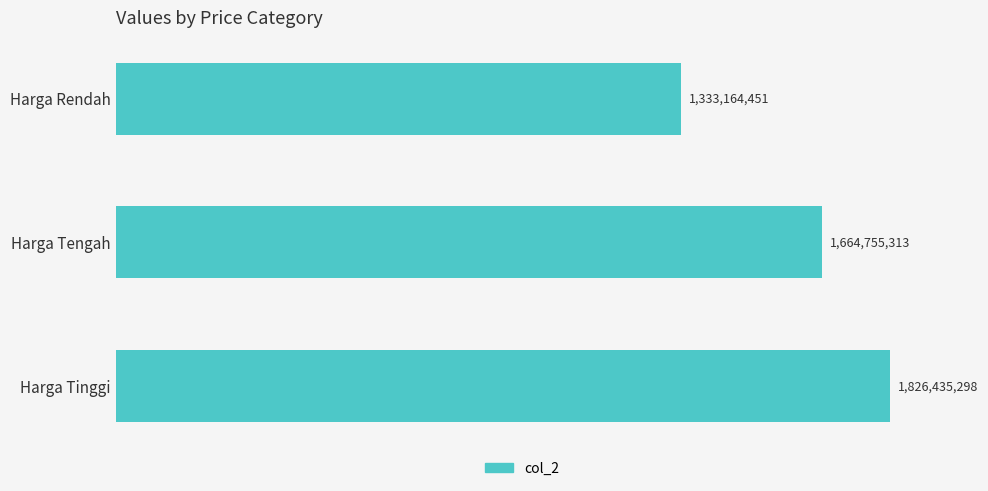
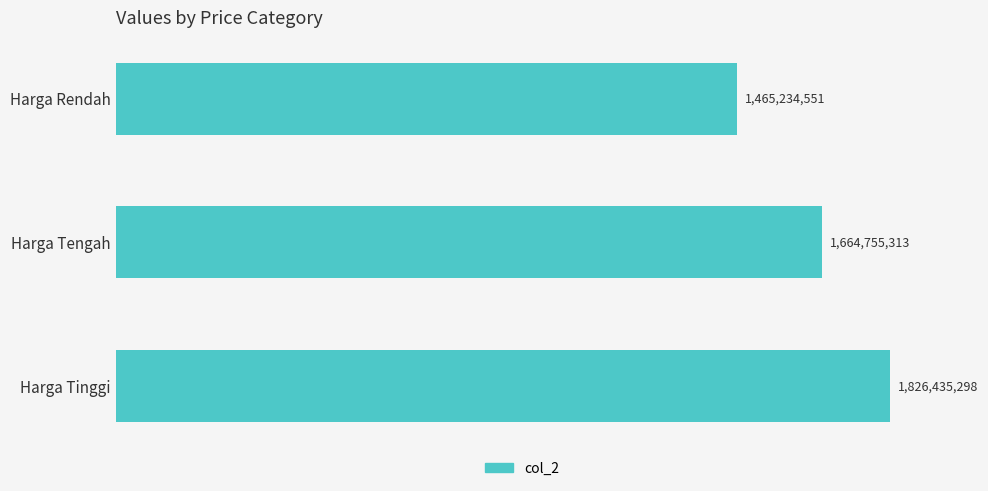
  {
-   "Harga Rendah": "1,333,164,451",
+   "Harga Rendah": "1,465,234,551",
    "Harga Tengah": "1,664,755,313",
    "Harga Tinggi": "1,826,435,298"
  }
